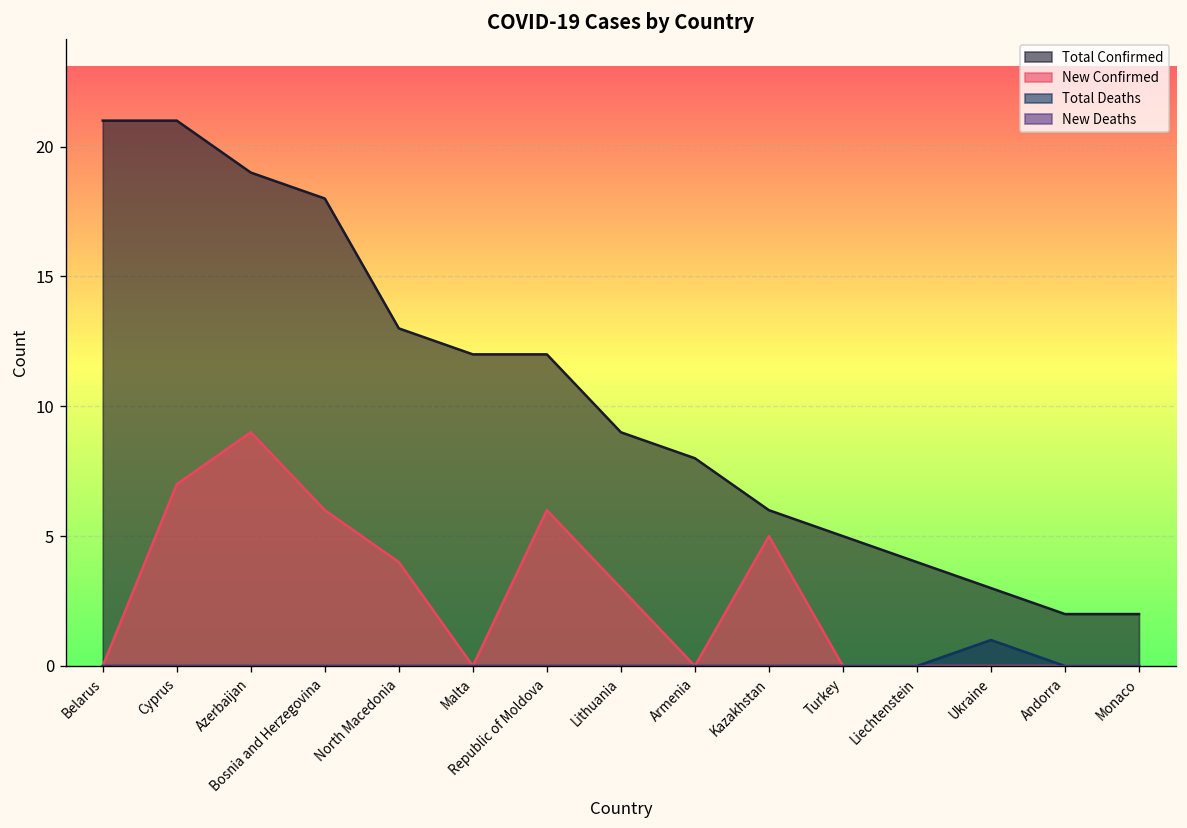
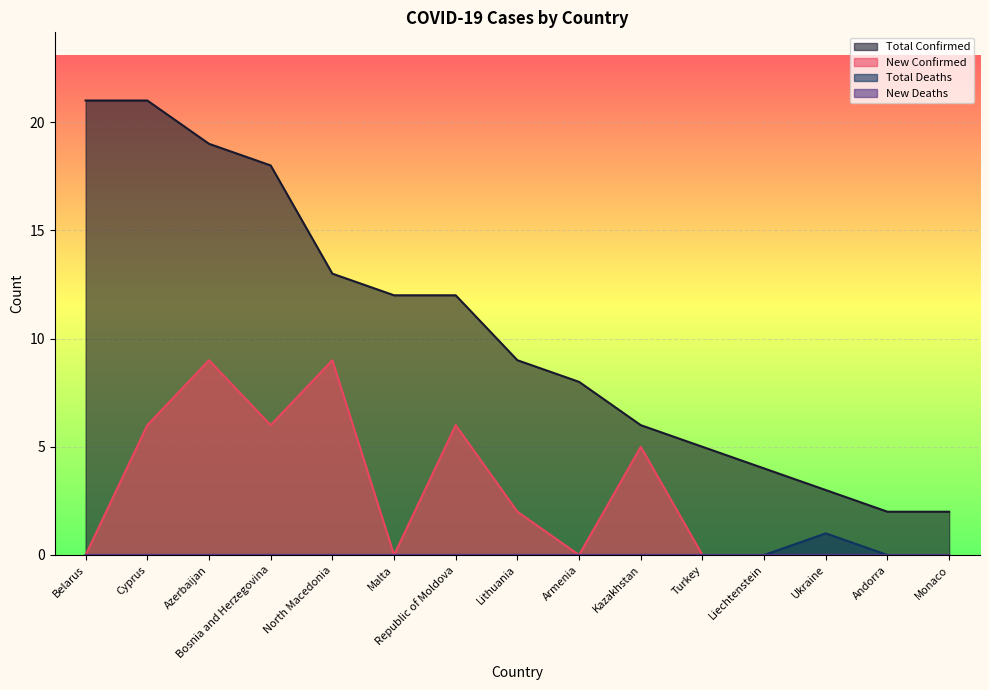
  {
    "New Confirmed": {
-     "Cyprus": 7,
+     "Cyprus": 6,
      "Azerbaijan": 9,
      "Bosnia and Herzegovina": 6,
-     "North Macedonia": 4,
+     "North Macedonia": 9,
      "Republic of Moldova": 6,
-     "Lithuania": 3,
+     "Lithuania": 2,
      "Kazakhstan": 5
    }
  }
